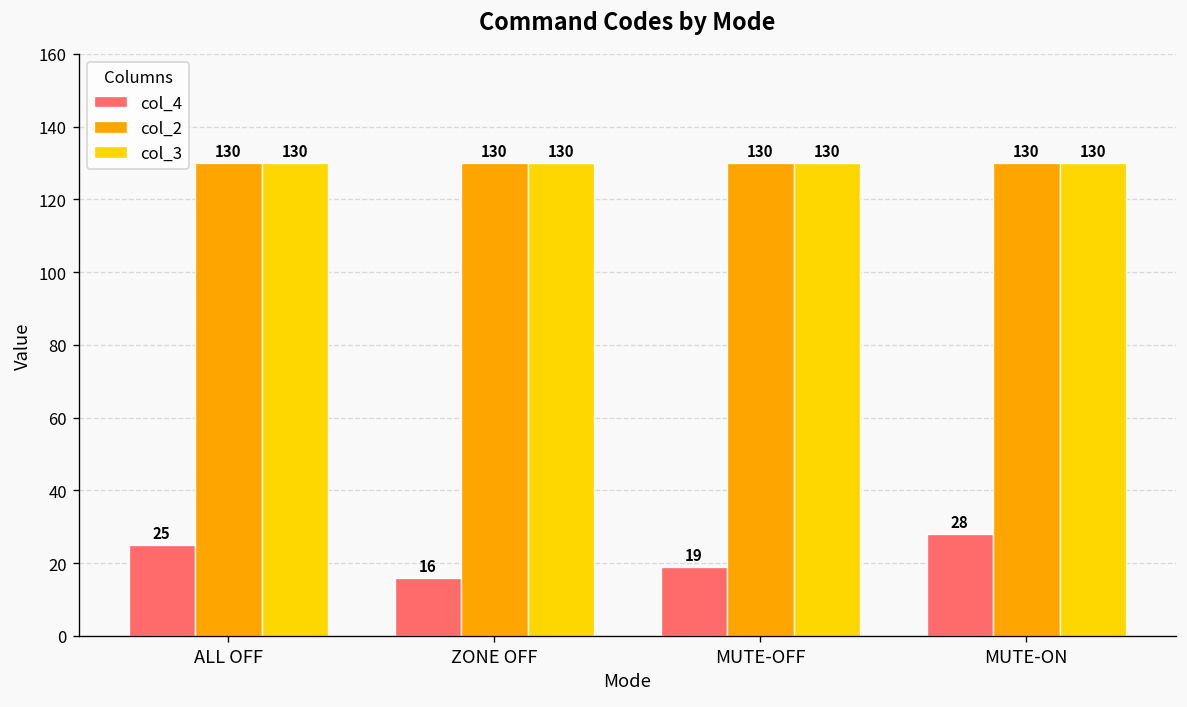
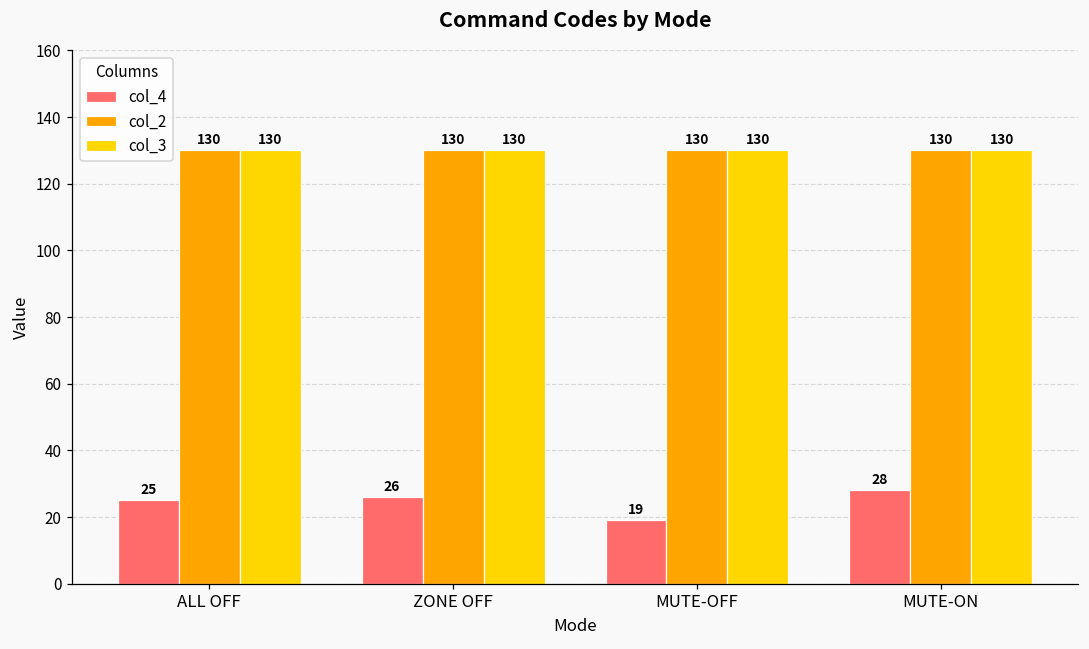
  {
    "col_4": {
      "ALL OFF": 25,
-     "ZONE OFF": 16,
+     "ZONE OFF": 26,
      "MUTE-OFF": 19,
      "MUTE-ON": 28
    }
  }
